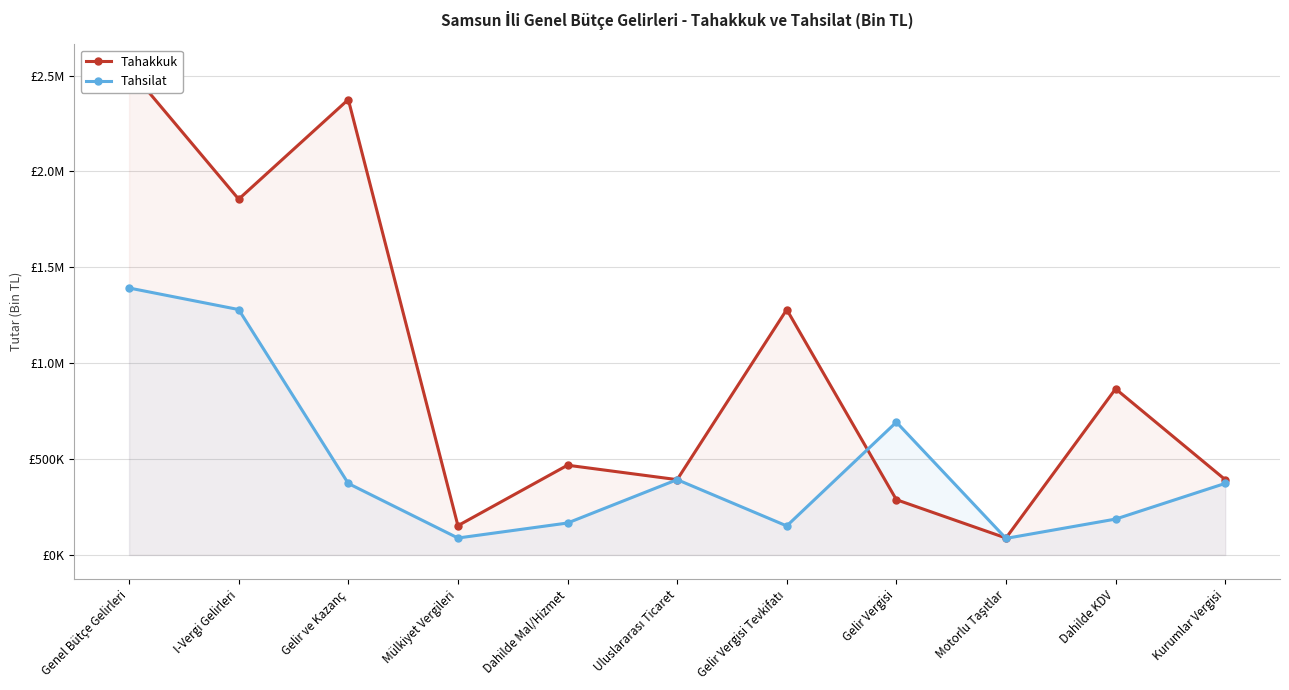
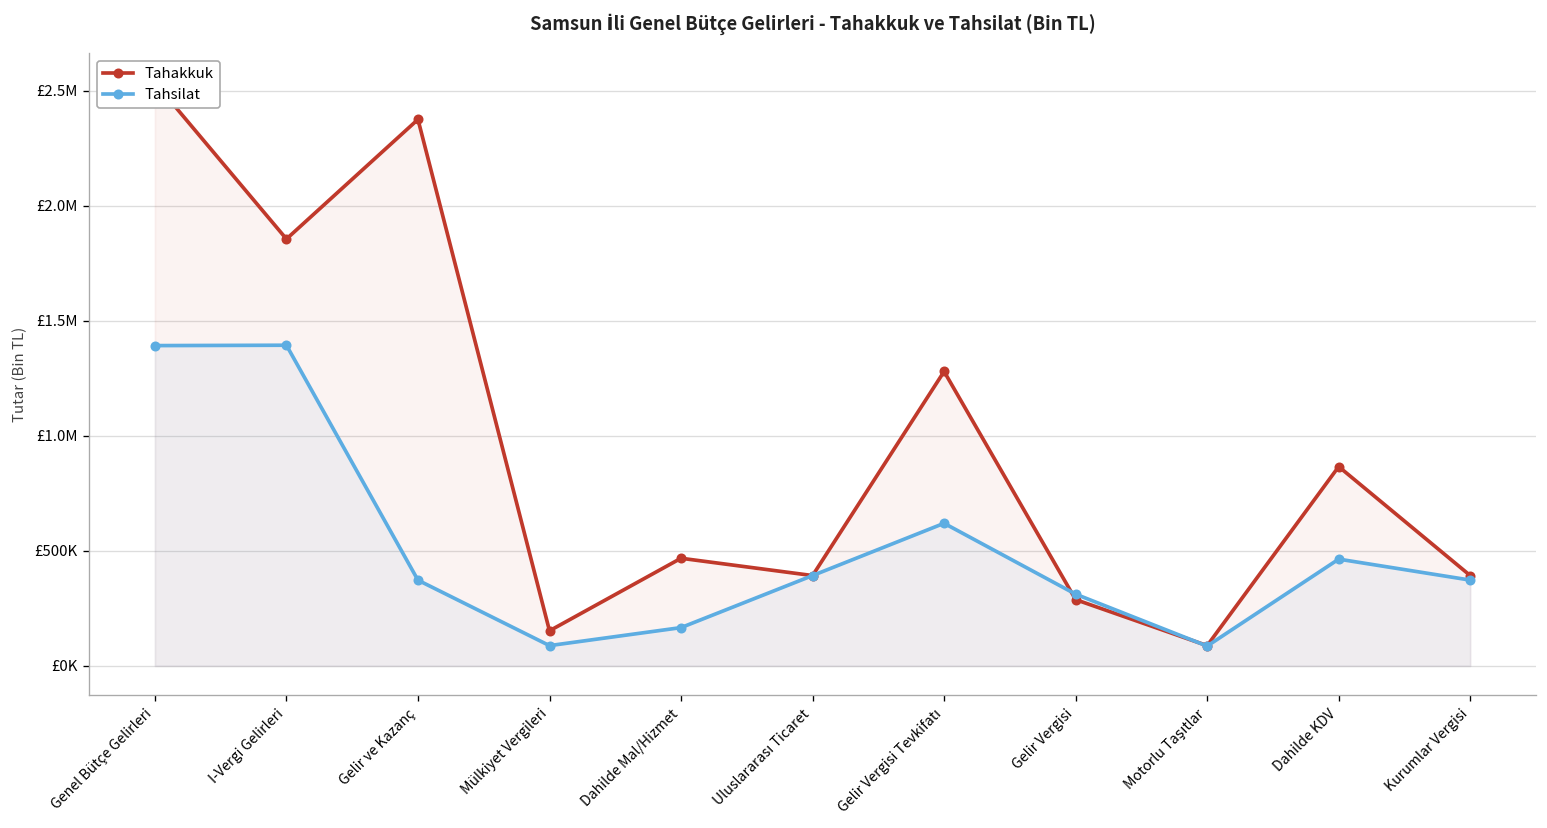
  {
    "Tahakkuk": {
      "I-Vergi Gelirleri": "£1860000",
      "Gelir ve Kazanç": "£2380000",
      "Mülkiyet Vergileri": "£150000",
      "Dahilde Mal/Hizmet": "£470000",
      "Gelir Vergisi Tevkifatı": "£1280000",
      "Gelir Vergisi": "£290000",
      "Dahilde KDV": "£870000",
      "Kurumlar Vergisi": "£390000"
    },
    "Tahsilat": {
      "Genel Bütçe Gelirleri": "£1390000",
-     "I-Vergi Gelirleri": "£1280000",
+     "I-Vergi Gelirleri": "£1390000",
      "Gelir ve Kazanç": "£370000",
      "Mülkiyet Vergileri": "£90000",
      "Dahilde Mal/Hizmet": "£170000",
-     "Gelir Vergisi Tevkifatı": "£150000",
-     "Gelir Vergisi": "£690000",
-     "Dahilde KDV": "£190000",
+     "Gelir Vergisi Tevkifatı": "£620000",
+     "Gelir Vergisi": "£310000",
+     "Dahilde KDV": "£460000",
      "Kurumlar Vergisi": "£370000"
    }
  }
